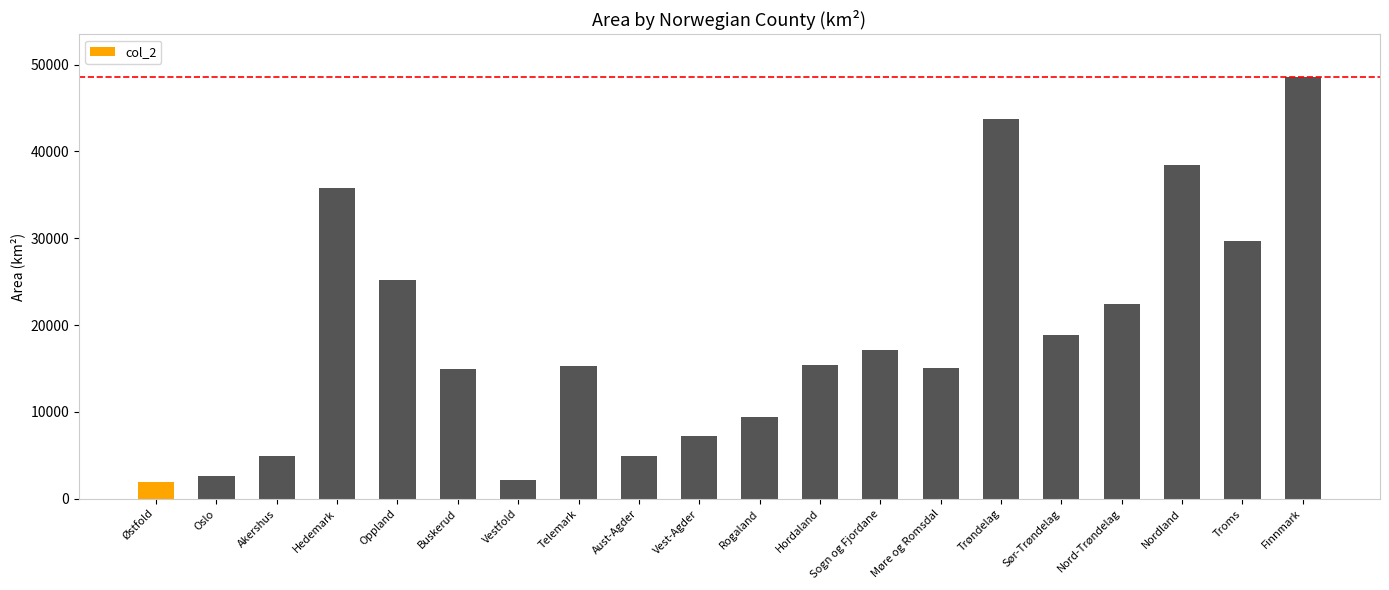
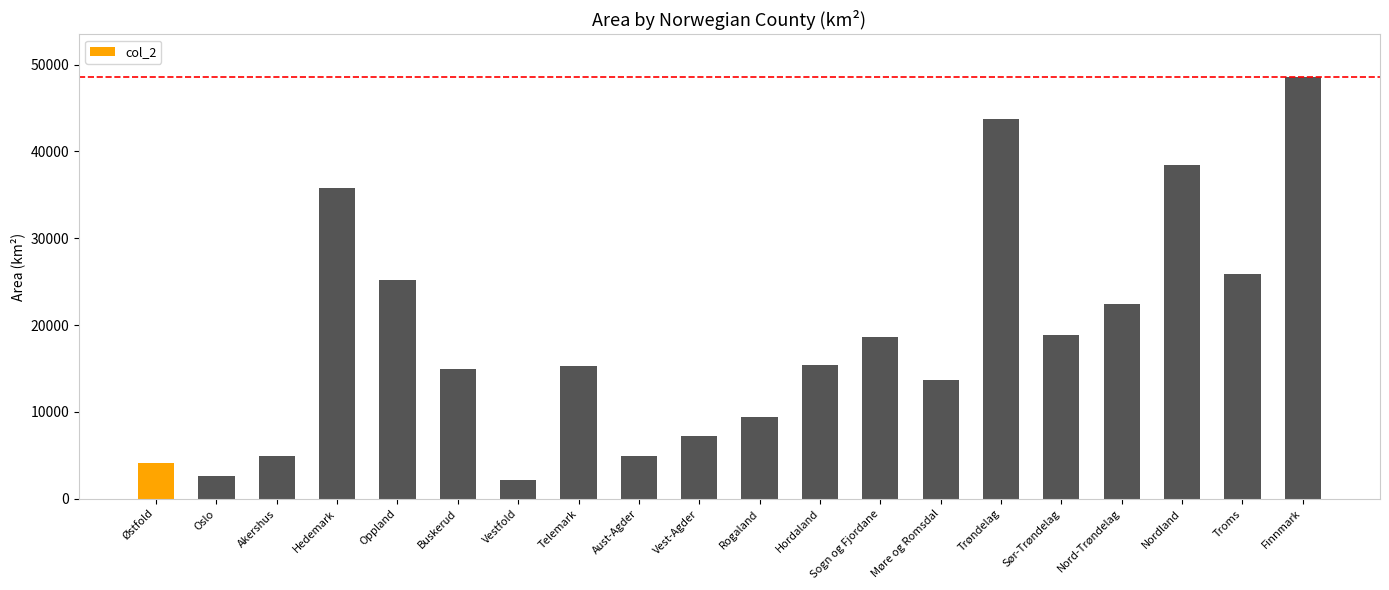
  {
-   "Østfold": 2000,
+   "Østfold": 4000,
    "Oslo": 3000,
    "Akershus": 5000,
    "Hedemark": 36000,
    "Oppland": 25000,
    "Buskerud": 15000,
    "Vestfold": 2000,
    "Telemark": 15000,
    "Aust-Agder": 5000,
    "Vest-Agder": 7000,
    "Rogaland": 9000,
    "Hordaland": 15000,
-   "Sogn og Fjordane": 17000,
-   "Møre og Romsdal": 15000,
+   "Sogn og Fjordane": 19000,
+   "Møre og Romsdal": 14000,
    "Trøndelag": 44000,
    "Sør-Trøndelag": 19000,
    "Nord-Trøndelag": 22000,
    "Nordland": 38000,
-   "Troms": 30000,
+   "Troms": 26000,
    "Finnmark": 49000
  }
